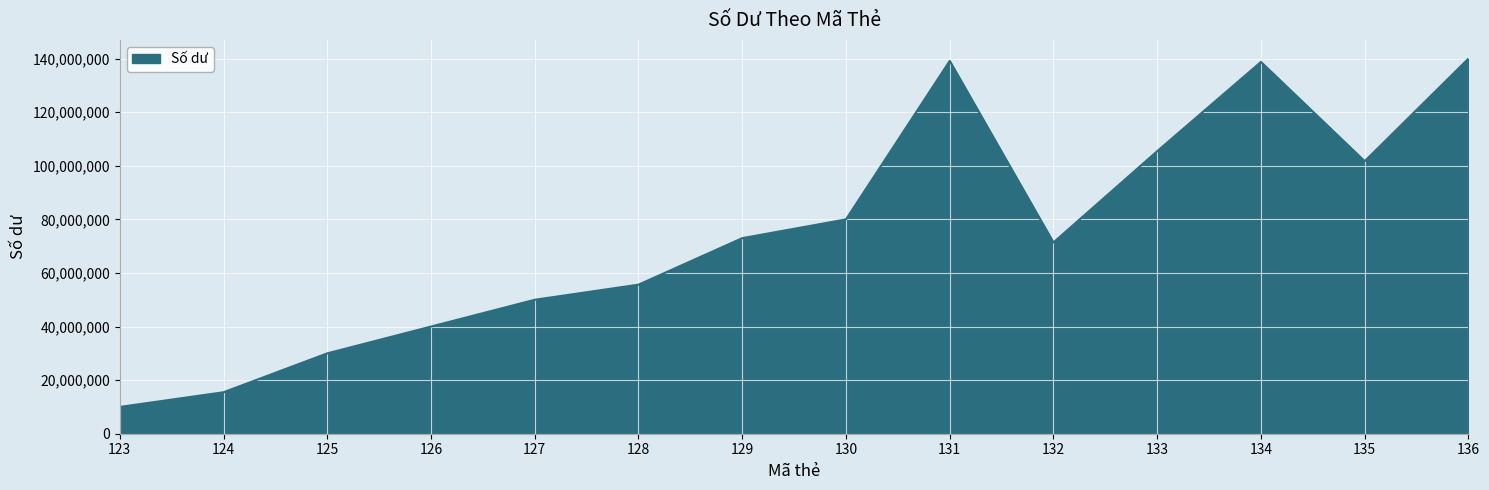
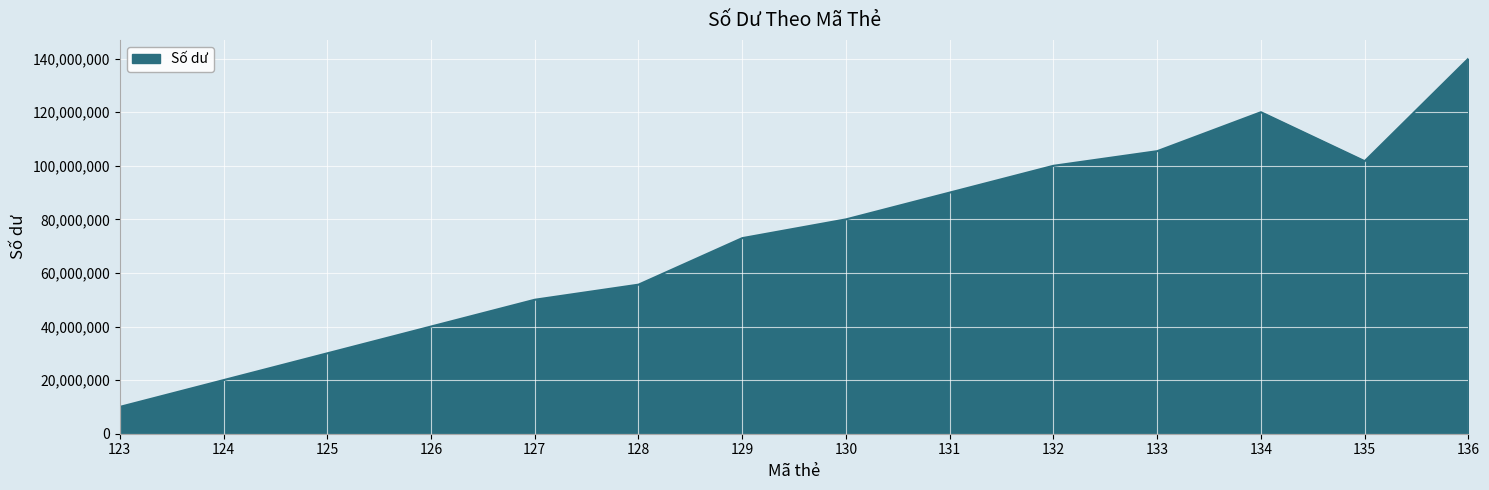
  {
    "123": "10,000,000",
-   "124": "15,000,000",
+   "124": "20,000,000",
    "125": "30,000,000",
    "126": "40,000,000",
    "127": "50,000,000",
    "128": "56,000,000",
    "129": "73,000,000",
    "130": "80,000,000",
-   "131": "139,000,000",
-   "132": "71,000,000",
+   "131": "90,000,000",
+   "132": "100,000,000",
    "133": "105,000,000",
-   "134": "139,000,000",
+   "134": "120,000,000",
    "135": "102,000,000",
    "136": "140,000,000"
  }
